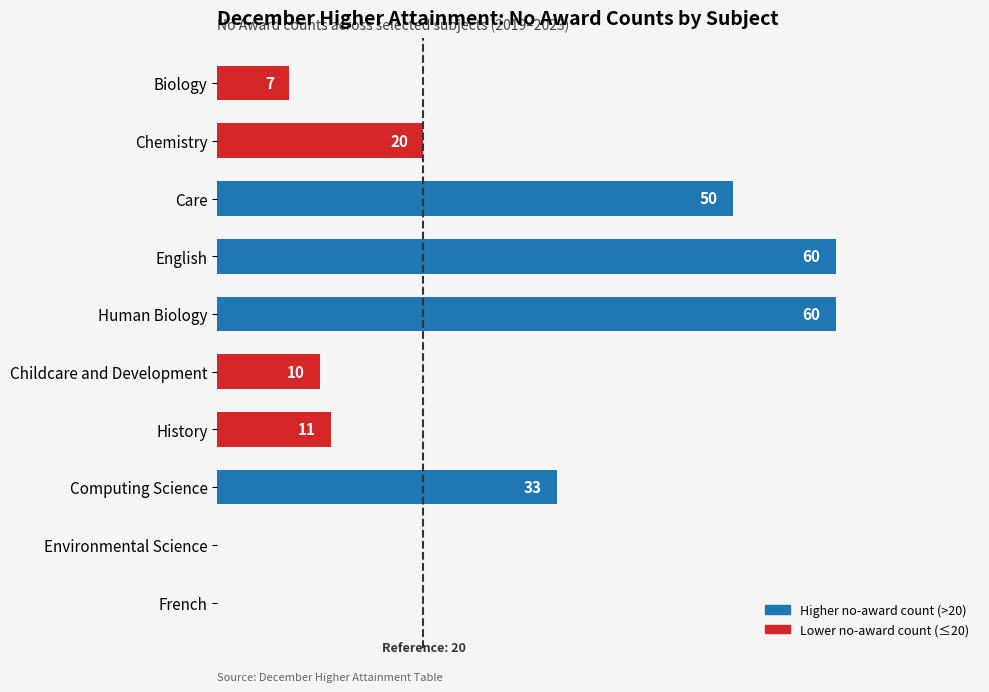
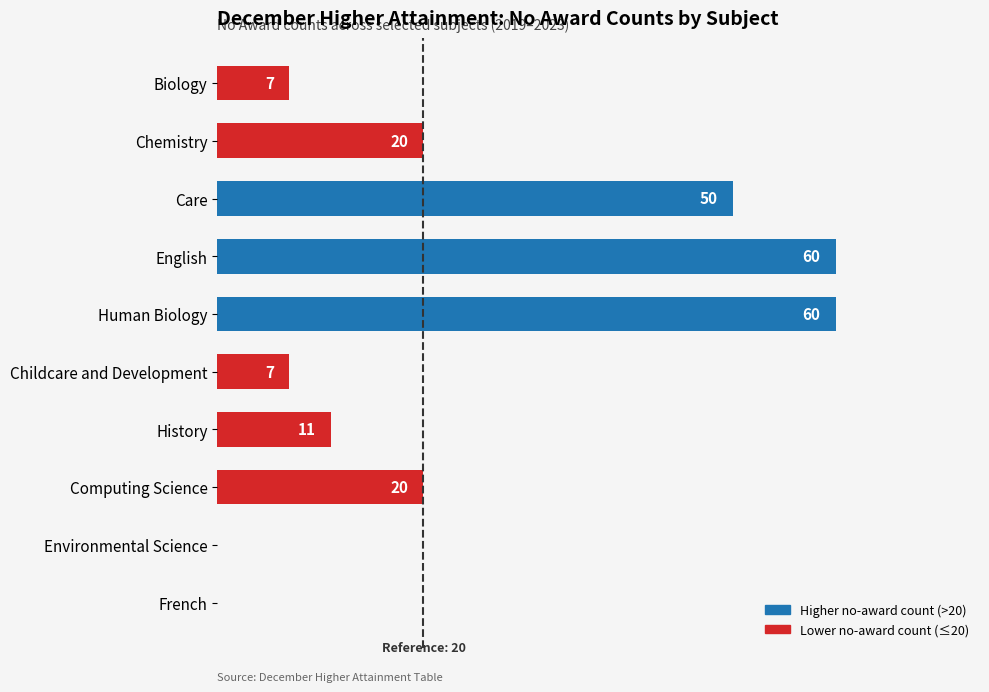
  {
    "Biology": 7,
    "Chemistry": 20,
    "Care": 50,
    "English": 60,
    "Human Biology": 60,
-   "Childcare and Development": 10,
+   "Childcare and Development": 7,
    "History": 11,
-   "Computing Science": 33
+   "Computing Science": 20
  }
